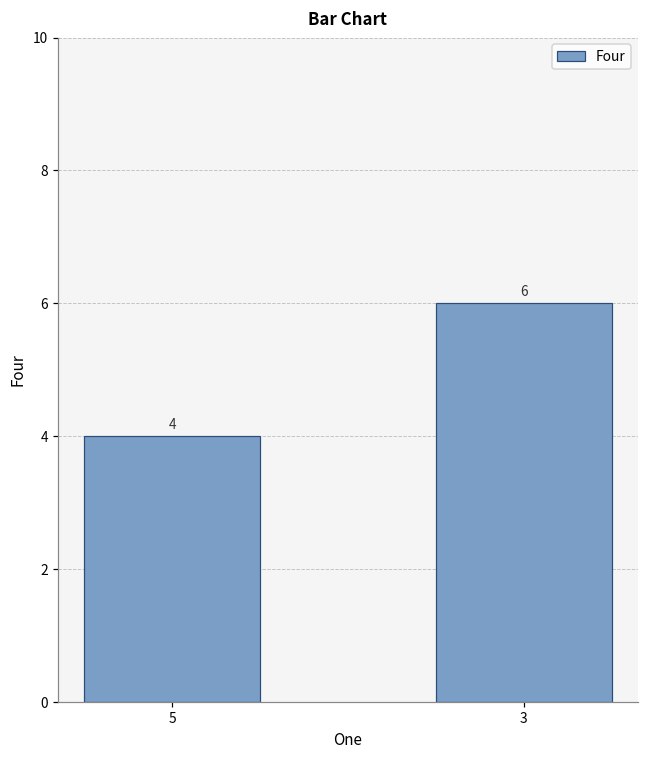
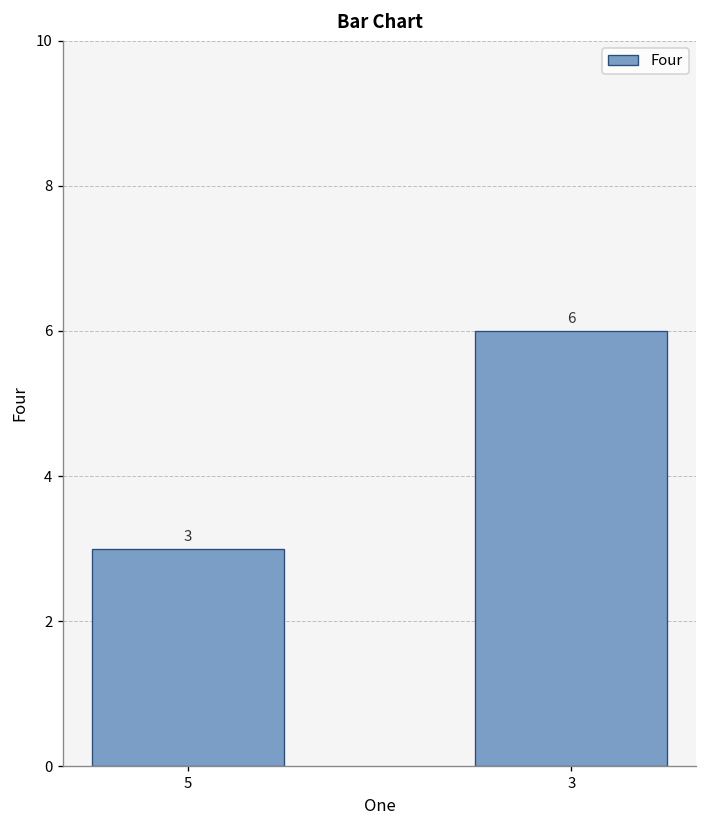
  {
-   "5": 4,
+   "5": 3,
    "3": 6
  }
